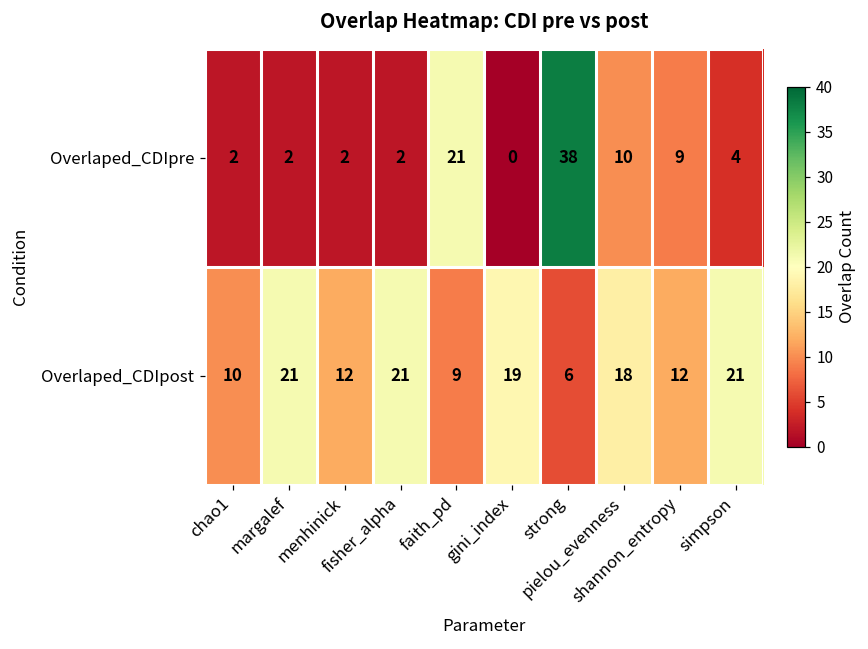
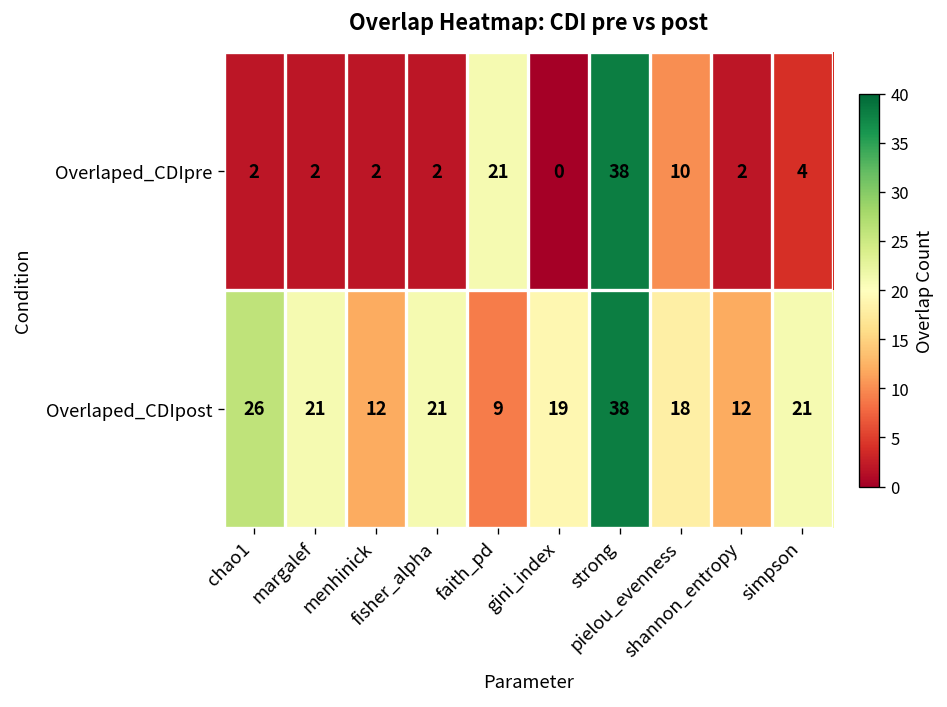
  {
    "Overlaped_CDIpre": {
      "chao1": 2,
      "margalef": 2,
      "menhinick": 2,
      "fisher_alpha": 2,
      "faith_pd": 21,
      "gini_index": 0,
      "strong": 38,
      "pielou_evenness": 10,
-     "shannon_entropy": 9,
+     "shannon_entropy": 2,
      "simpson": 4
    },
    "Overlaped_CDIpost": {
-     "chao1": 10,
+     "chao1": 26,
      "margalef": 21,
      "menhinick": 12,
      "fisher_alpha": 21,
      "faith_pd": 9,
      "gini_index": 19,
-     "strong": 6,
+     "strong": 38,
      "pielou_evenness": 18,
      "shannon_entropy": 12,
      "simpson": 21
    }
  }
